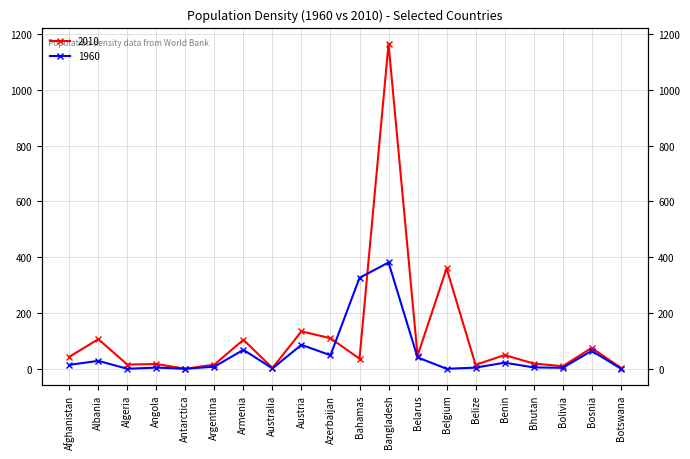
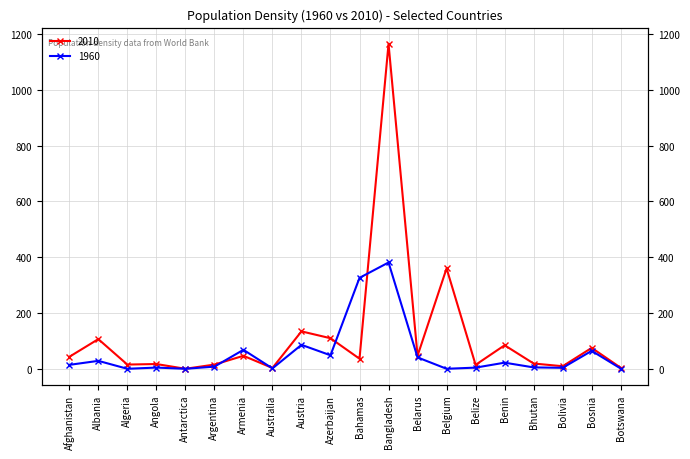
  {
    "2010": {
      "Afghanistan": 40,
      "Albania": 110,
      "Algeria": 20,
      "Angola": 20,
-     "Armenia": 100,
+     "Armenia": 50,
      "Austria": 130,
      "Azerbaijan": 110,
      "Bahamas": 40,
      "Bangladesh": 1160,
      "Belgium": 360,
      "Belize": 10,
-     "Benin": 50,
+     "Benin": 80,
      "Bhutan": 20,
      "Bosnia": 70
    },
    "1960": {
      "Afghanistan": 10,
      "Albania": 30,
      "Algeria": 0,
      "Angola": 0,
      "Armenia": 70,
      "Austria": 90,
      "Azerbaijan": 50,
      "Bahamas": 330,
      "Bangladesh": 380,
      "Belgium": 0,
      "Belize": 0,
      "Benin": 20,
      "Bhutan": 0,
      "Bosnia": 60
    }
  }
